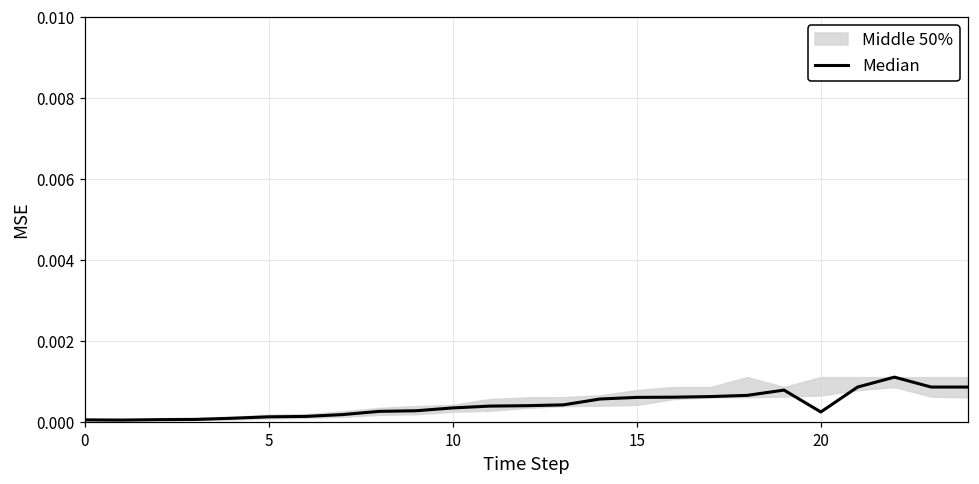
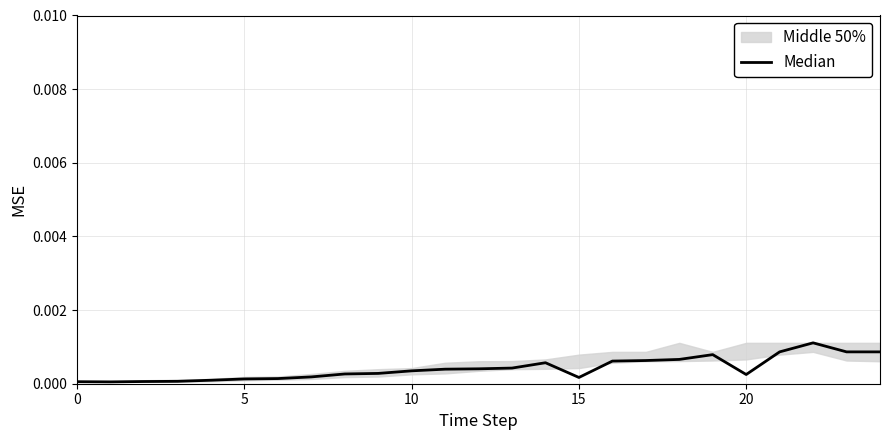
  {
    "Median": {
      "10": 0.0004,
-     "15": 0.0006,
+     "15": 0.0002,
      "20": 0.0003
    }
  }
